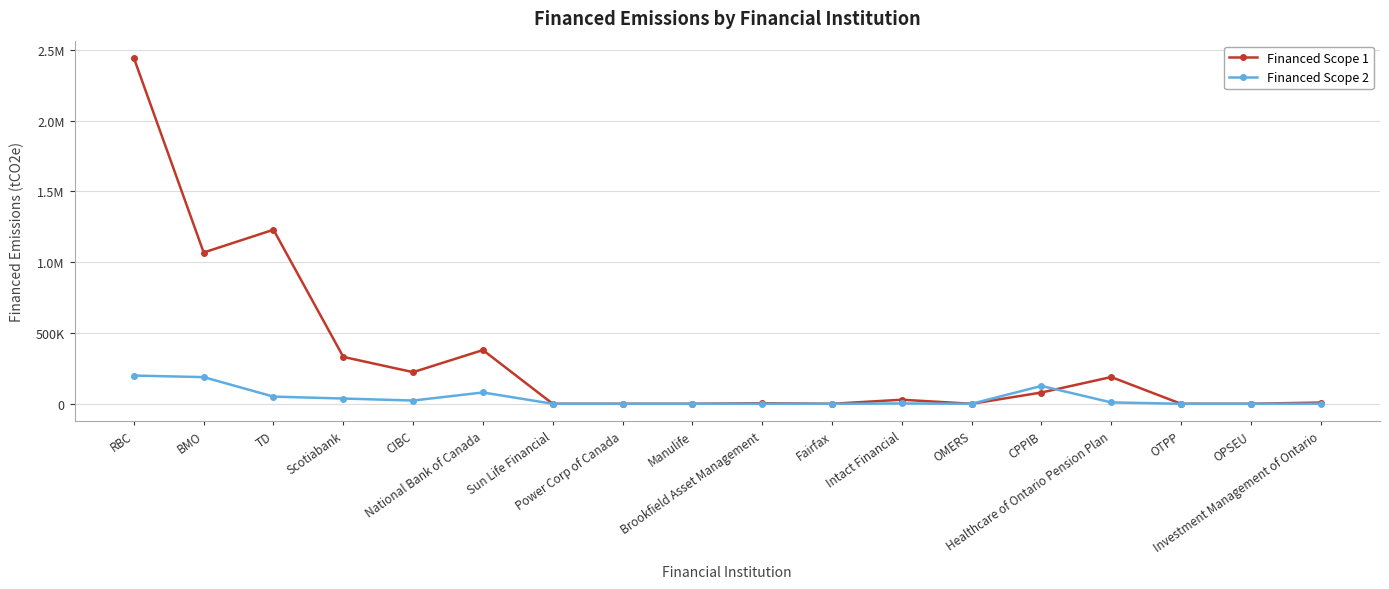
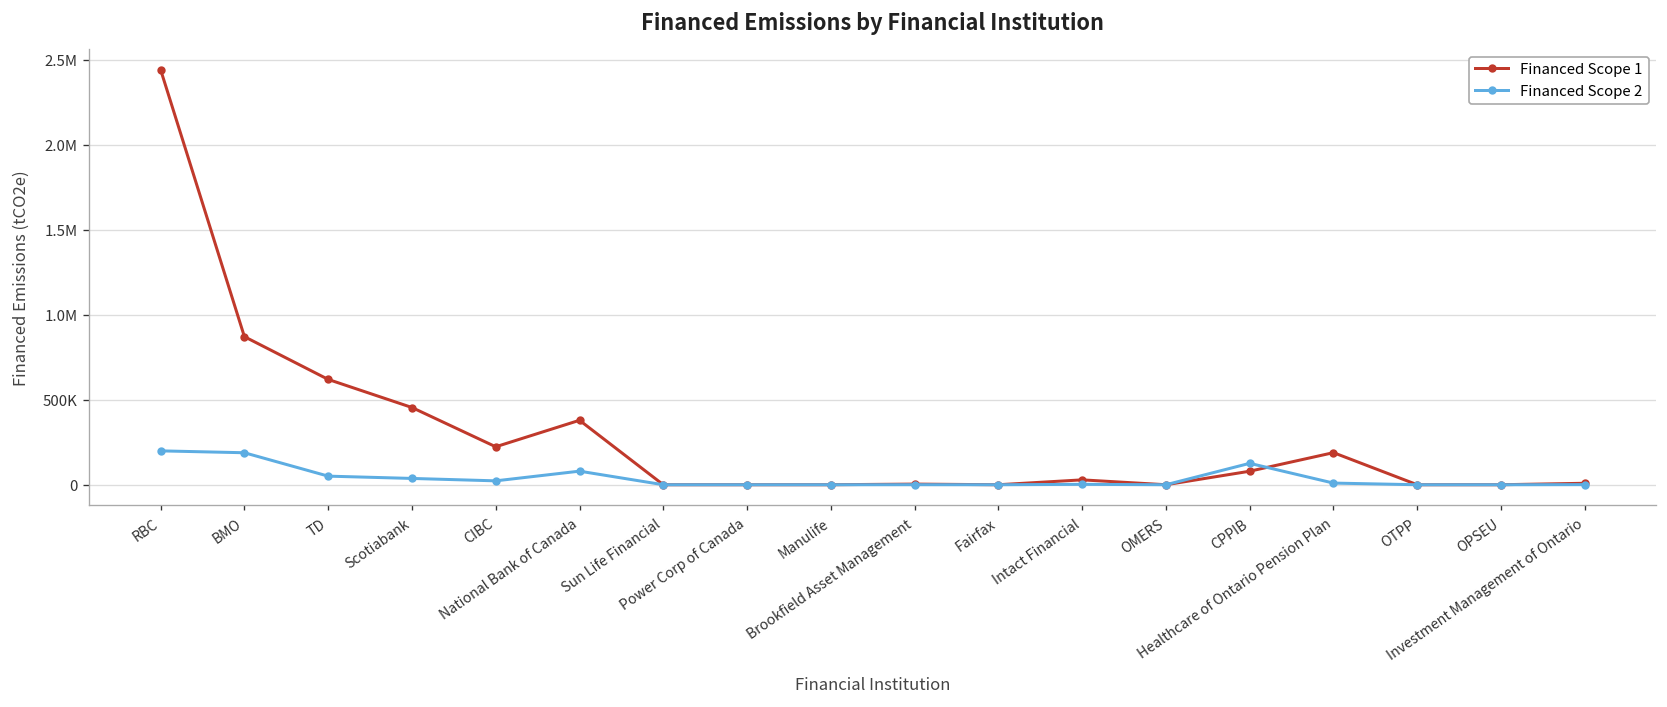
  {
    "Financed Scope 1": {
      "RBC": 2440000,
-     "BMO": 1070000,
-     "TD": 1230000,
-     "Scotiabank": 330000,
+     "BMO": 870000,
+     "TD": 620000,
+     "Scotiabank": 450000,
      "CIBC": 220000,
      "National Bank of Canada": 380000,
      "Intact Financial": 30000,
      "CPPIB": 80000,
      "Healthcare of Ontario Pension Plan": 190000
    },
    "Financed Scope 2": {
      "RBC": 200000,
      "BMO": 190000,
      "TD": 50000,
      "Scotiabank": 40000,
      "CIBC": 20000,
      "National Bank of Canada": 80000,
      "Intact Financial": 0,
      "CPPIB": 130000,
      "Healthcare of Ontario Pension Plan": 10000
    }
  }
